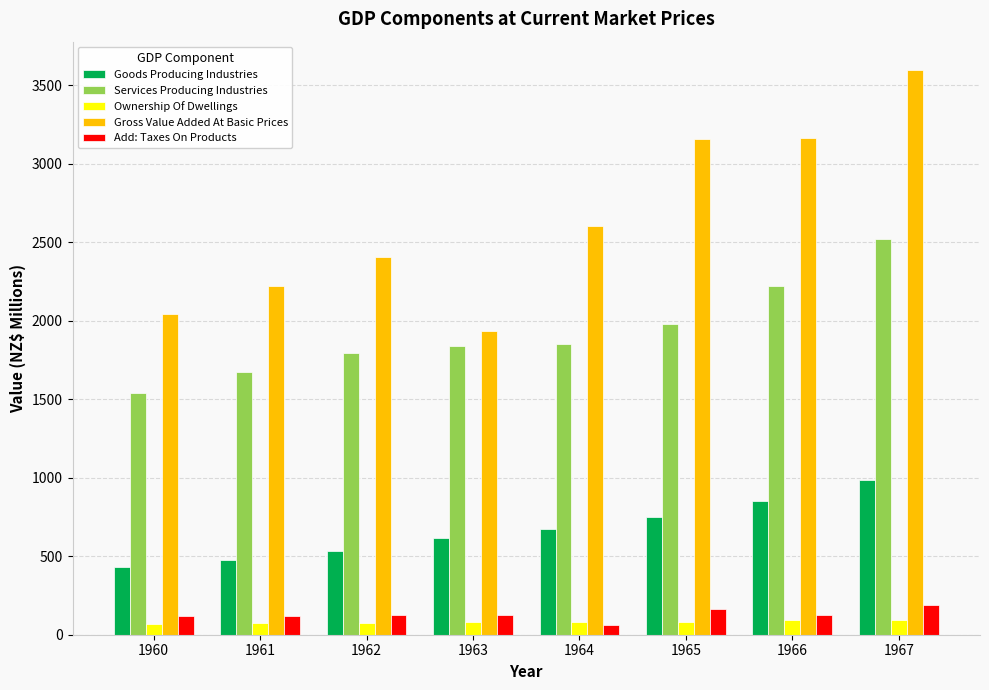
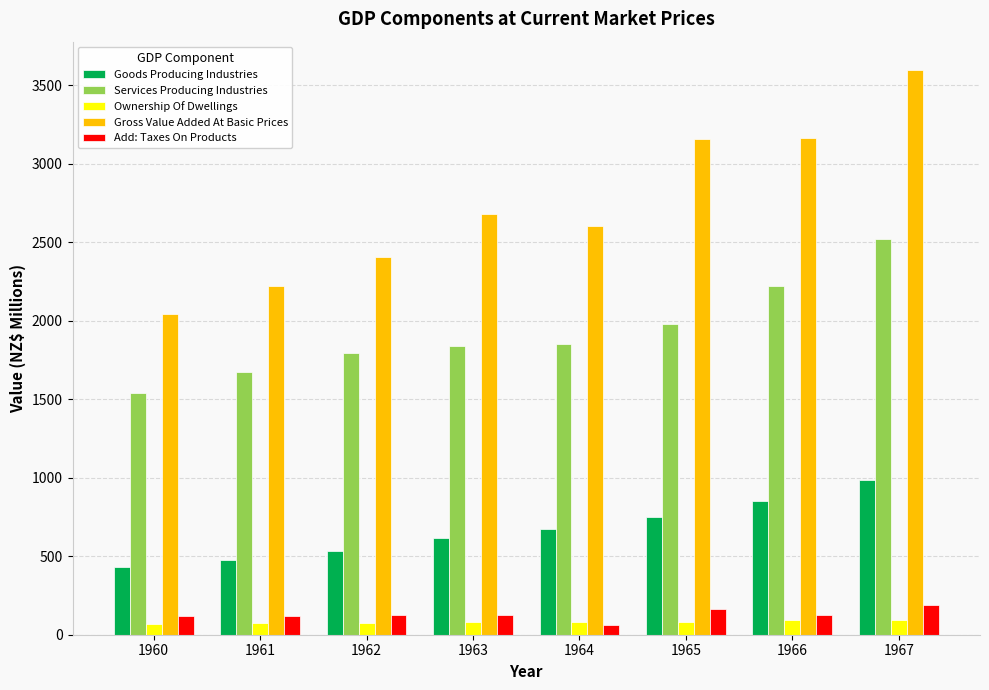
  {
    "Goods Producing Industries": {
      "1960": 430,
      "1961": 480,
      "1962": 530,
      "1963": 620,
      "1964": 670,
      "1965": 750,
      "1966": 850,
      "1967": 980
    },
    "Services Producing Industries": {
      "1960": 1540,
      "1961": 1670,
      "1962": 1790,
      "1963": 1840,
      "1964": 1850,
      "1965": 1980,
      "1966": 2220,
      "1967": 2520
    },
    "Ownership Of Dwellings": {
      "1960": 70,
      "1961": 70,
      "1962": 80,
      "1963": 80,
      "1964": 80,
      "1965": 80,
      "1966": 90,
      "1967": 100
    },
    "Gross Value Added At Basic Prices": {
      "1960": 2040,
      "1961": 2220,
      "1962": 2400,
-     "1963": 1930,
+     "1963": 2680,
      "1964": 2600,
      "1965": 3160,
      "1966": 3170,
      "1967": 3600
    },
    "Add: Taxes On Products": {
      "1960": 120,
      "1961": 120,
      "1962": 130,
      "1963": 130,
      "1964": 60,
      "1965": 170,
      "1966": 130,
      "1967": 190
    }
  }
